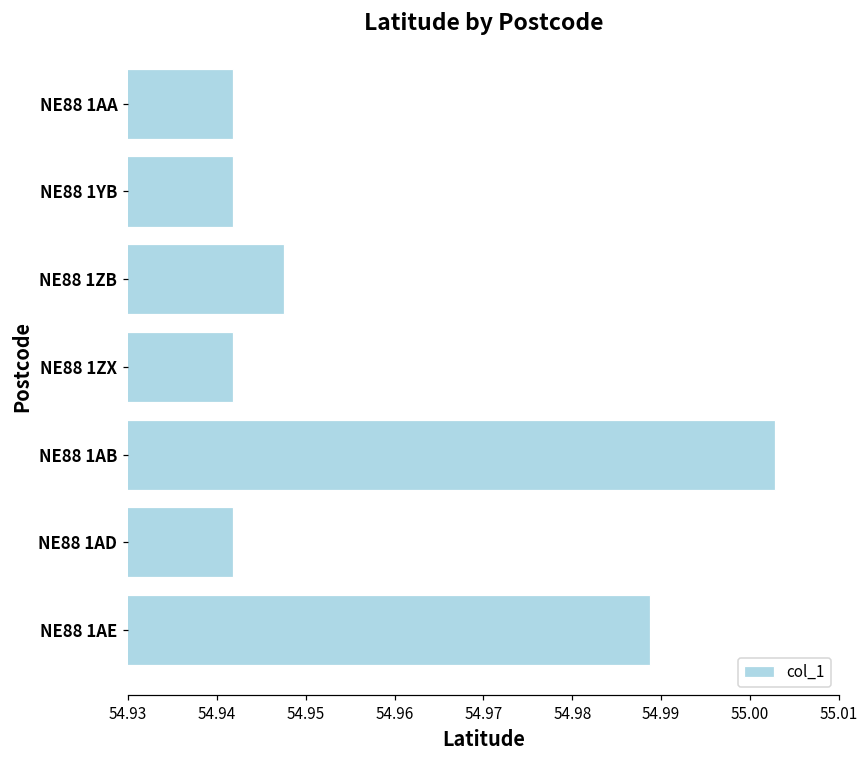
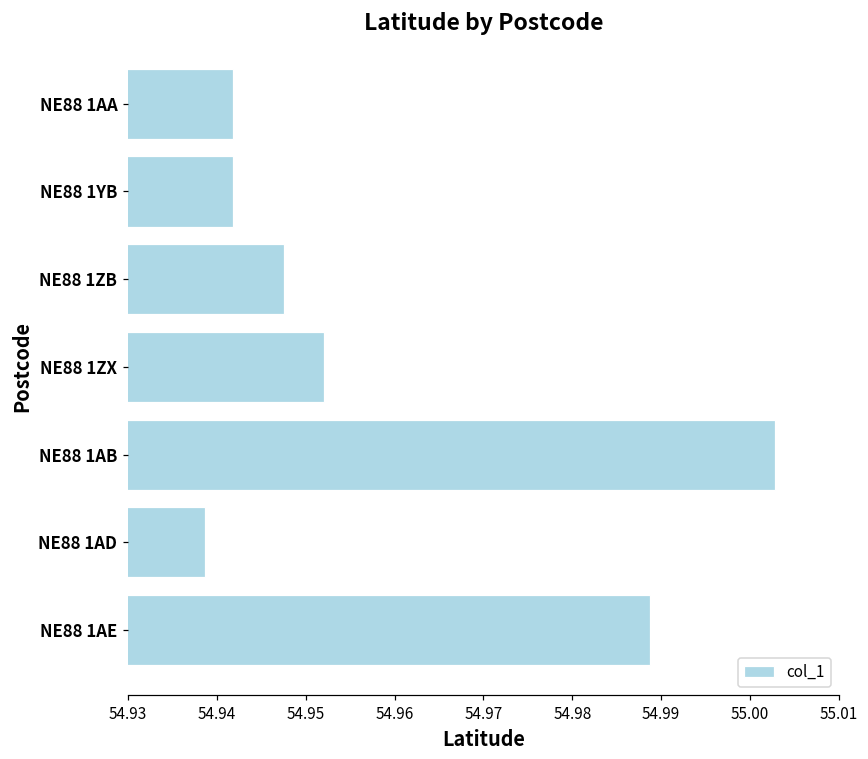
  {
    "NE88 1AA": 54.942,
    "NE88 1YB": 54.942,
    "NE88 1ZB": 54.948,
-   "NE88 1ZX": 54.942,
+   "NE88 1ZX": 54.952,
    "NE88 1AB": 55.003,
-   "NE88 1AD": 54.942,
+   "NE88 1AD": 54.939,
    "NE88 1AE": 54.989
  }
